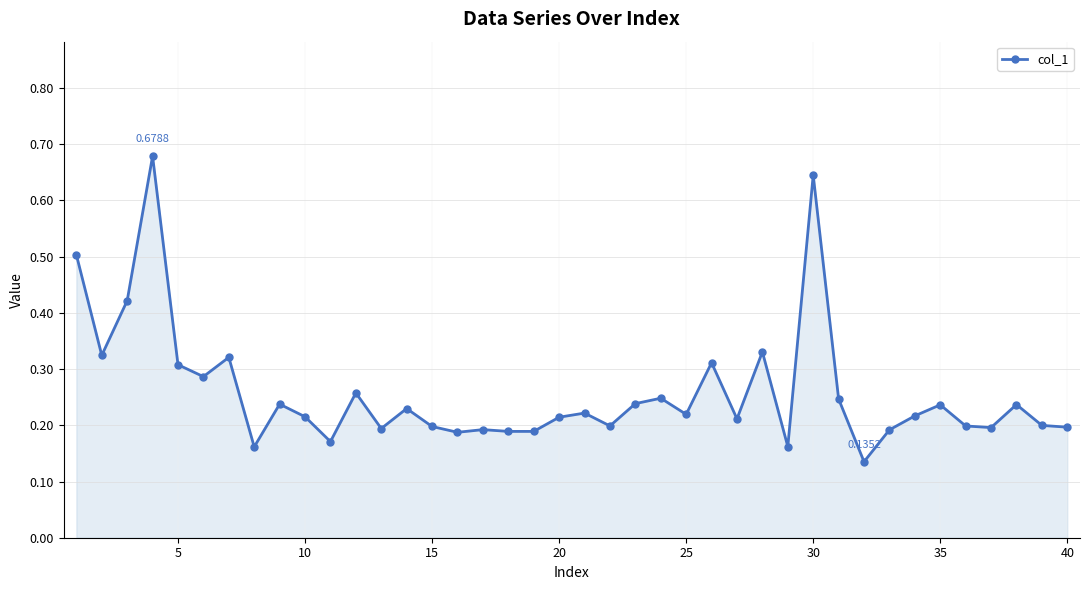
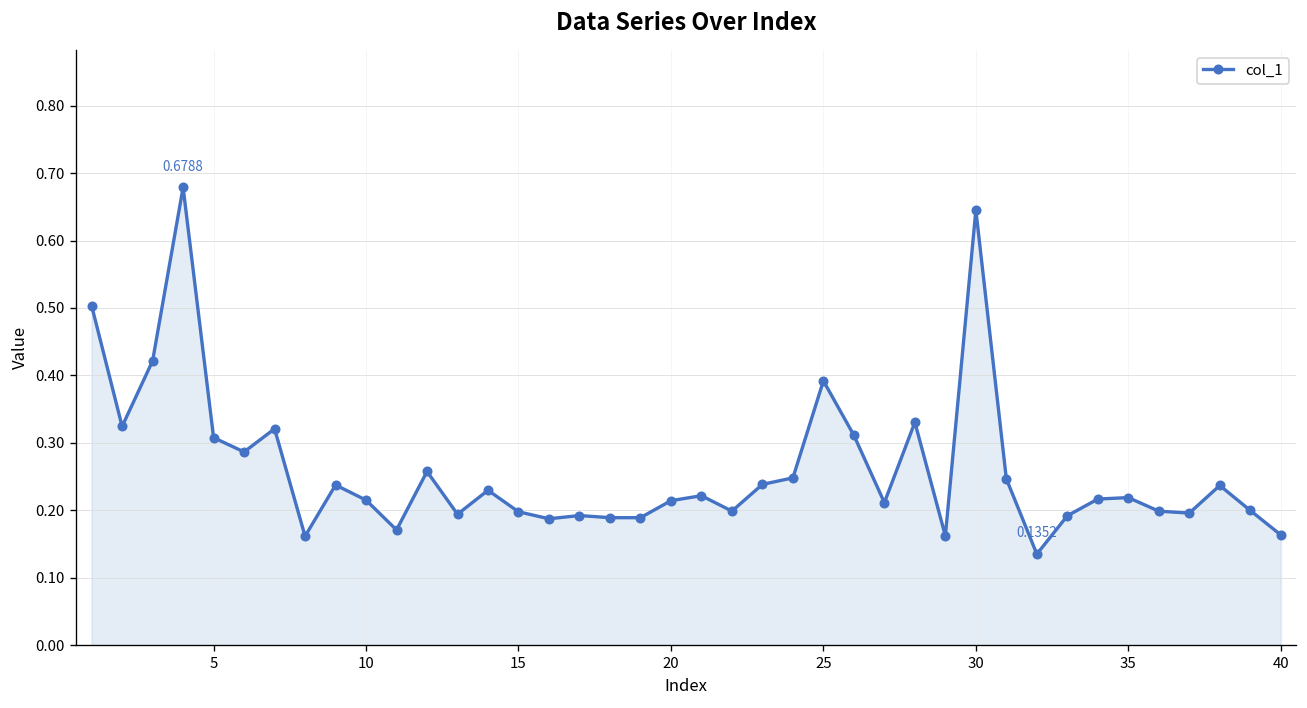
  {
    "5": 0.31,
    "10": 0.22,
    "15": 0.20,
    "20": 0.21,
-   "25": 0.22,
+   "25": 0.39,
    "30": 0.65,
-   "35": 0.24,
-   "40": 0.20
+   "35": 0.22,
+   "40": 0.16
  }
